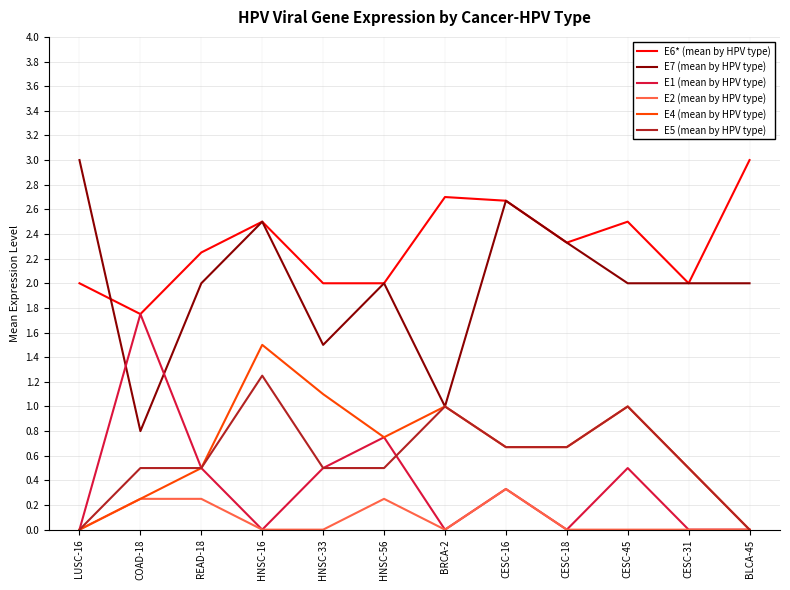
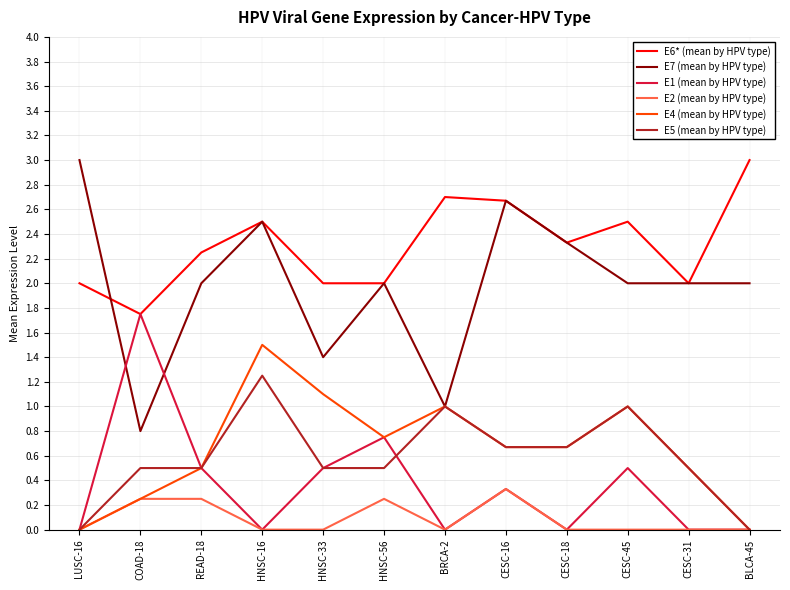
  {
    "E6* (mean by HPV type)": {
      "LUSC-16": 2.0,
      "READ-18": 2.25,
      "HNSC-33": 2.0,
      "BRCA-2": 2.7,
      "CESC-45": 2.5,
      "BLCA-45": 3.0
    },
    "E7 (mean by HPV type)": {
      "LUSC-16": 3.0,
      "COAD-18": 0.8,
      "READ-18": 2.0,
-     "HNSC-33": 1.5,
+     "HNSC-33": 1.4,
      "CESC-45": 2.0,
      "BLCA-45": 2.0
    },
    "E2 (mean by HPV type)": {
      "READ-18": 0.25,
      "HNSC-33": 0.0,
      "HNSC-56": 0.25,
      "CESC-45": 0.0
    },
    "E4 (mean by HPV type)": {
      "HNSC-16": 1.5,
      "HNSC-33": 1.1
    }
  }
